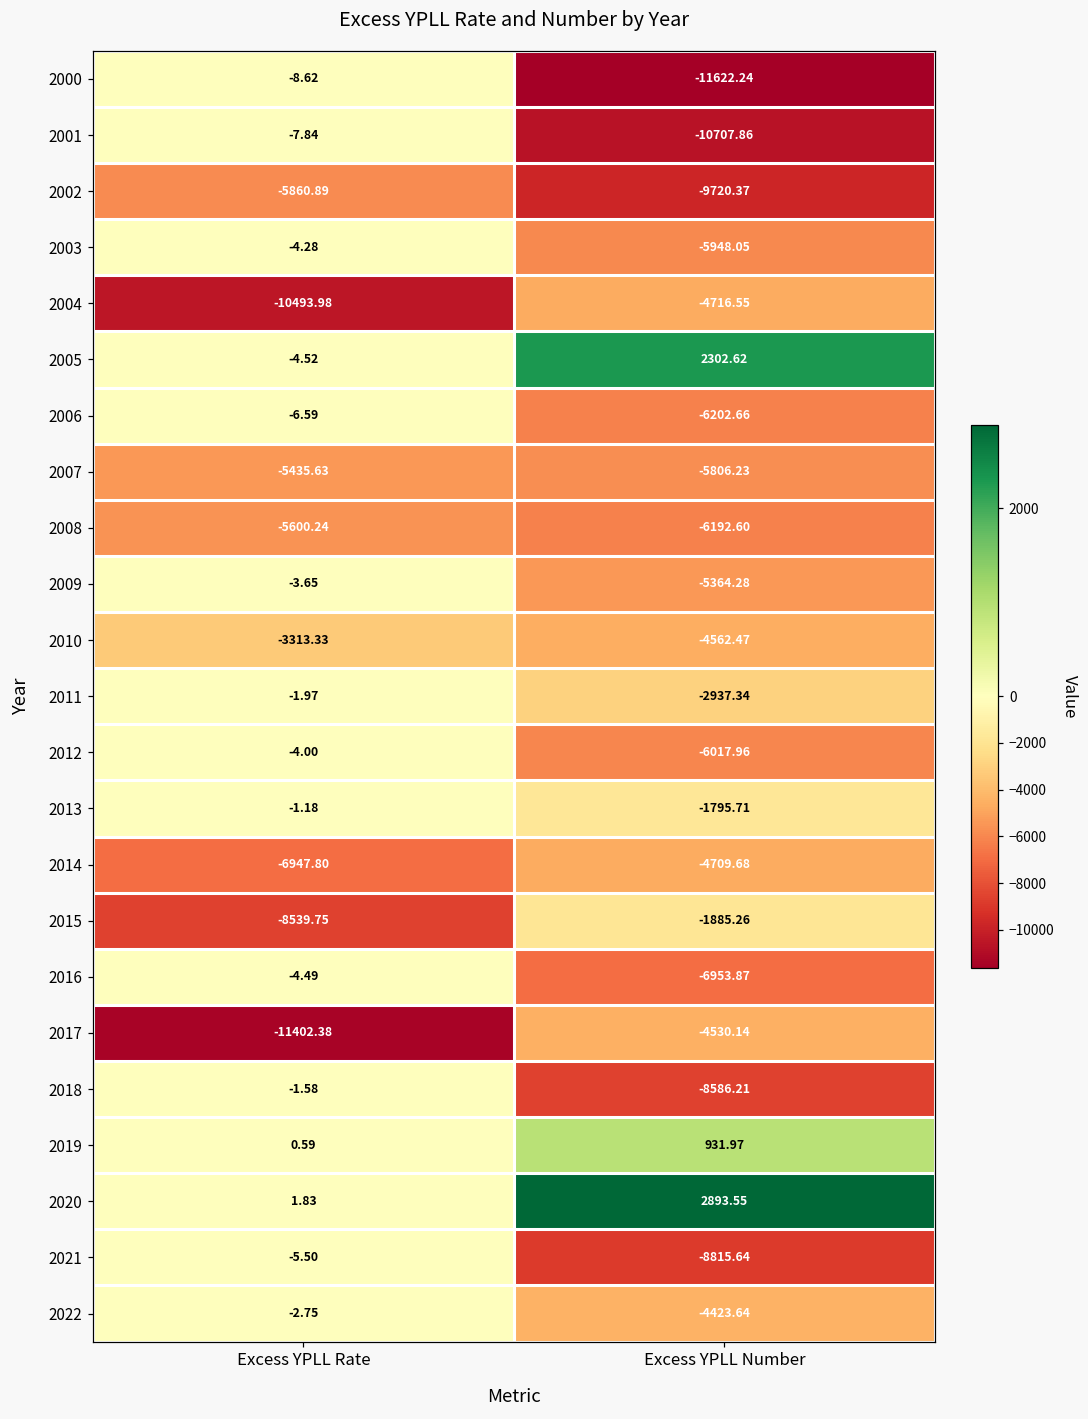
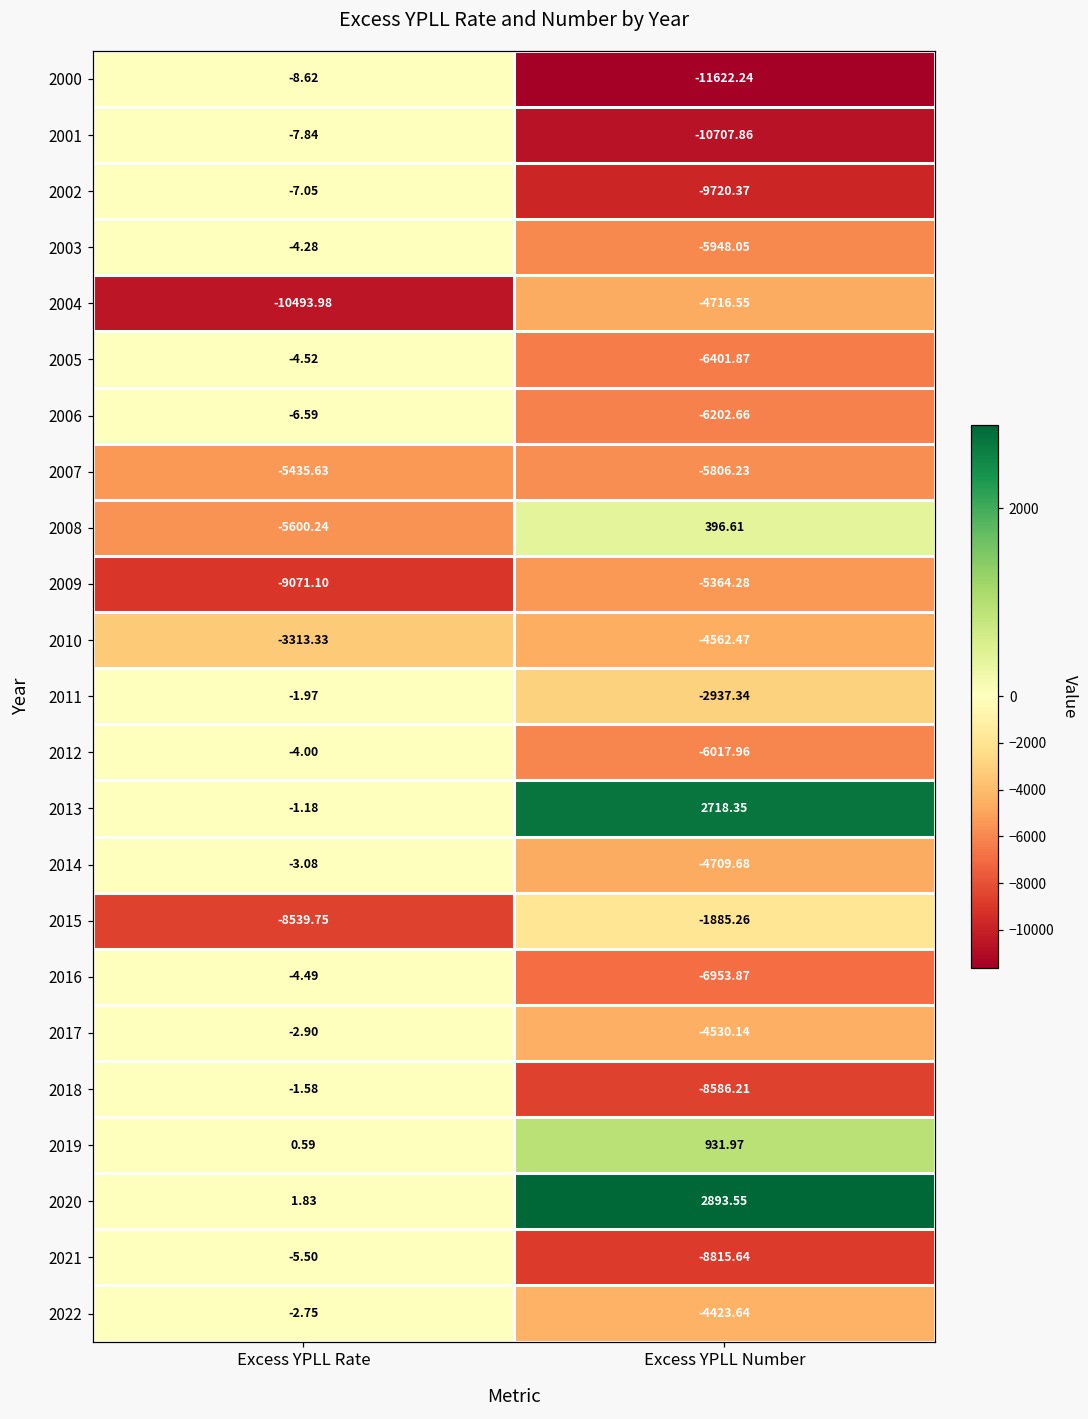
  {
    "2000": {
      "Excess YPLL Rate": -8.62,
      "Excess YPLL Number": -11622.24
    },
    "2001": {
      "Excess YPLL Rate": -7.84,
      "Excess YPLL Number": -10707.86
    },
    "2002": {
-     "Excess YPLL Rate": -5860.89,
+     "Excess YPLL Rate": -7.05,
      "Excess YPLL Number": -9720.37
    },
    "2003": {
      "Excess YPLL Rate": -4.28,
      "Excess YPLL Number": -5948.05
    },
    "2004": {
      "Excess YPLL Rate": -10493.98,
      "Excess YPLL Number": -4716.55
    },
    "2005": {
      "Excess YPLL Rate": -4.52,
-     "Excess YPLL Number": 2302.62
+     "Excess YPLL Number": -6401.87
    },
    "2006": {
      "Excess YPLL Rate": -6.59,
      "Excess YPLL Number": -6202.66
    },
    "2007": {
      "Excess YPLL Rate": -5435.63,
      "Excess YPLL Number": -5806.23
    },
    "2008": {
      "Excess YPLL Rate": -5600.24,
-     "Excess YPLL Number": -6192.60
+     "Excess YPLL Number": 396.61
    },
    "2009": {
-     "Excess YPLL Rate": -3.65,
+     "Excess YPLL Rate": -9071.10,
      "Excess YPLL Number": -5364.28
    },
    "2010": {
      "Excess YPLL Rate": -3313.33,
      "Excess YPLL Number": -4562.47
    },
    "2011": {
      "Excess YPLL Rate": -1.97,
      "Excess YPLL Number": -2937.34
    },
    "2012": {
      "Excess YPLL Rate": -4.00,
      "Excess YPLL Number": -6017.96
    },
    "2013": {
      "Excess YPLL Rate": -1.18,
-     "Excess YPLL Number": -1795.71
+     "Excess YPLL Number": 2718.35
    },
    "2014": {
-     "Excess YPLL Rate": -6947.80,
+     "Excess YPLL Rate": -3.08,
      "Excess YPLL Number": -4709.68
    },
    "2015": {
      "Excess YPLL Rate": -8539.75,
      "Excess YPLL Number": -1885.26
    },
    "2016": {
      "Excess YPLL Rate": -4.49,
      "Excess YPLL Number": -6953.87
    },
    "2017": {
-     "Excess YPLL Rate": -11402.38,
+     "Excess YPLL Rate": -2.90,
      "Excess YPLL Number": -4530.14
    },
    "2018": {
      "Excess YPLL Rate": -1.58,
      "Excess YPLL Number": -8586.21
    },
    "2019": {
      "Excess YPLL Rate": 0.59,
      "Excess YPLL Number": 931.97
    },
    "2020": {
      "Excess YPLL Rate": 1.83,
      "Excess YPLL Number": 2893.55
    },
    "2021": {
      "Excess YPLL Rate": -5.50,
      "Excess YPLL Number": -8815.64
    },
    "2022": {
      "Excess YPLL Rate": -2.75,
      "Excess YPLL Number": -4423.64
    }
  }
